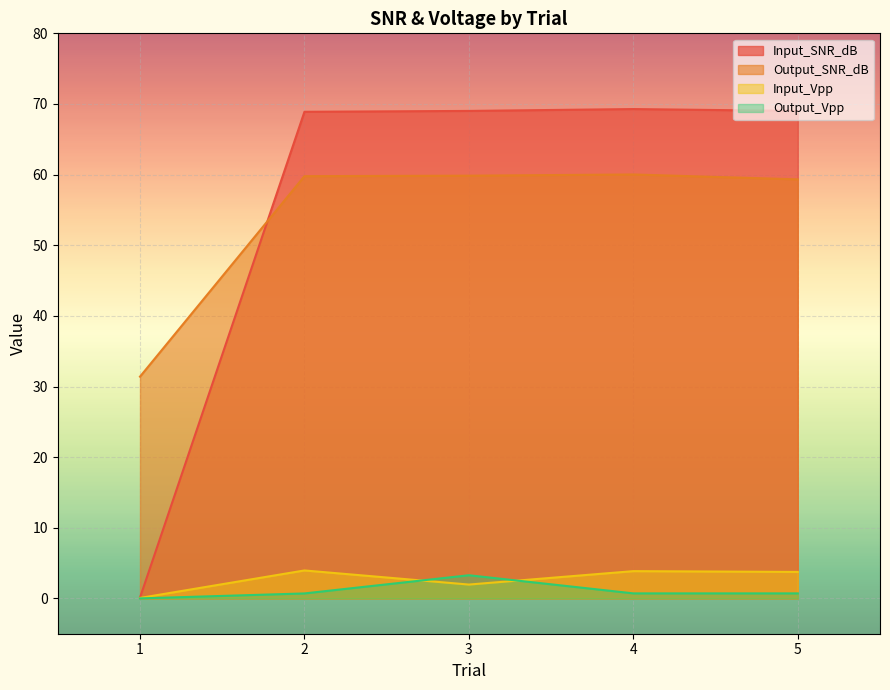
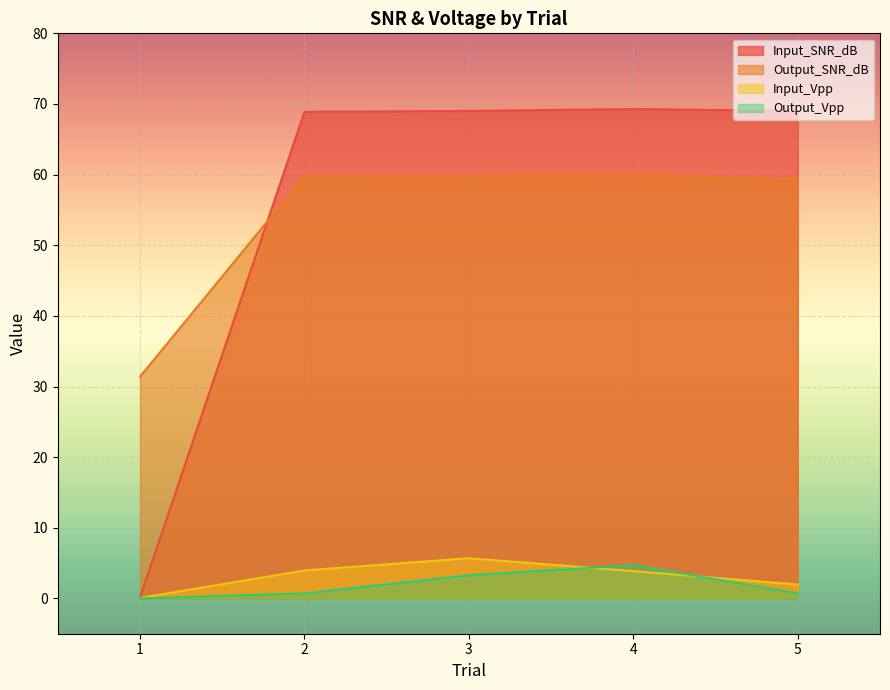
  {
    "Input_Vpp": {
      "2": 4,
-     "3": 2,
+     "3": 6,
      "4": 4,
-     "5": 4
+     "5": 2
    },
    "Output_Vpp": {
      "2": 1,
      "3": 3,
-     "4": 1,
+     "4": 5,
      "5": 1
    }
  }
